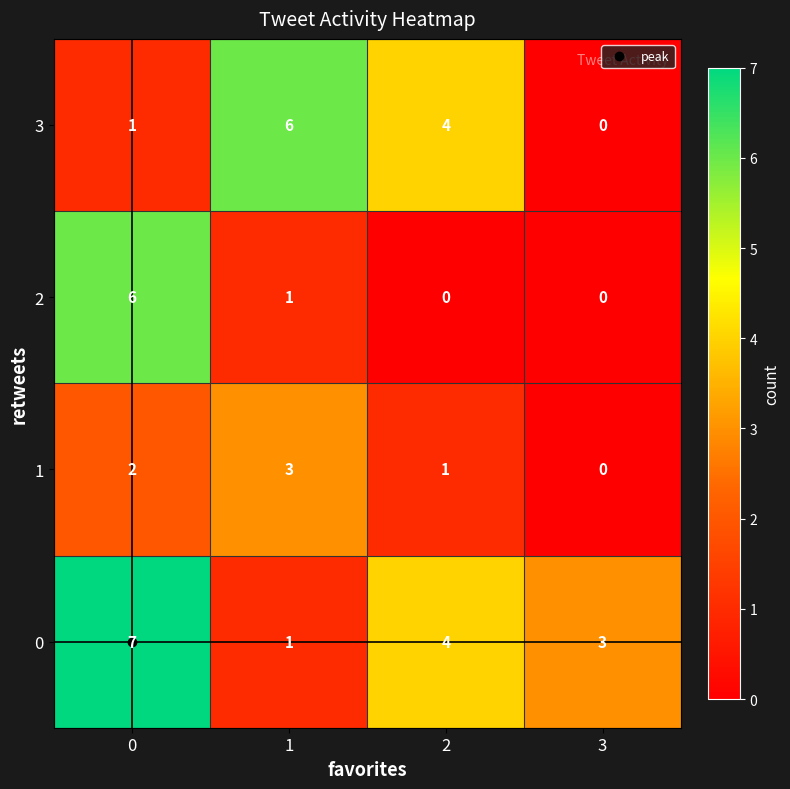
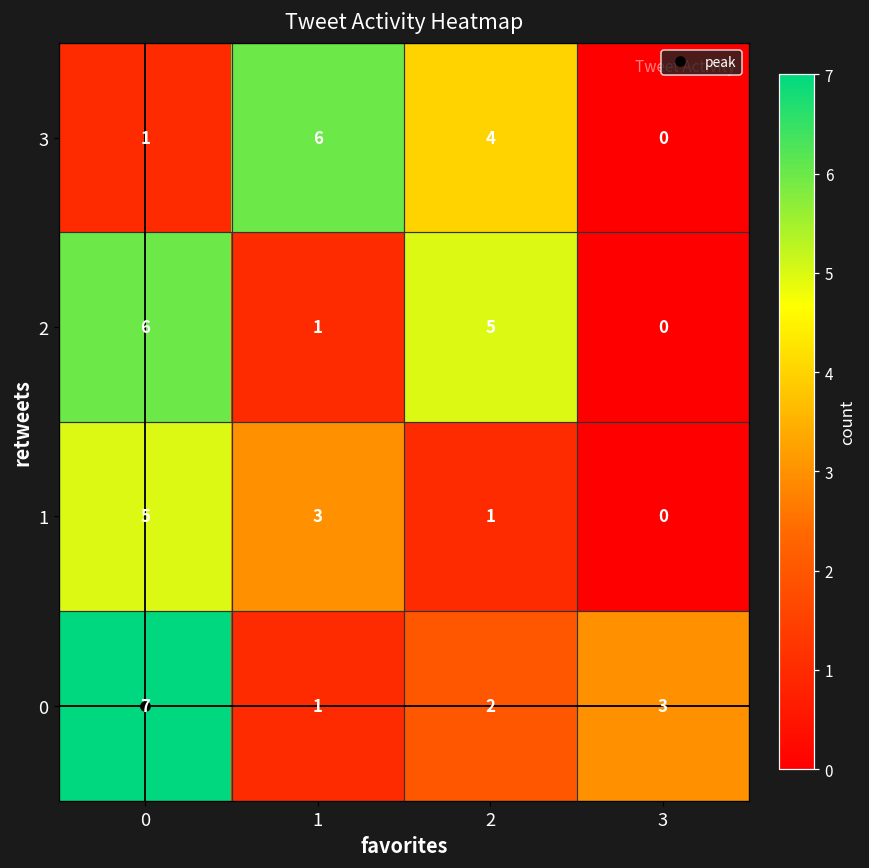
  {
    "3": {
      "0": 1,
      "1": 6,
      "2": 4,
      "3": 0
    },
    "2": {
      "0": 6,
      "1": 1,
-     "2": 0,
+     "2": 5,
      "3": 0
    },
    "1": {
-     "0": 2,
+     "0": 5,
      "1": 3,
      "2": 1,
      "3": 0
    },
    "0": {
      "1": 1,
-     "2": 4,
+     "2": 2,
      "3": 3
    }
  }
